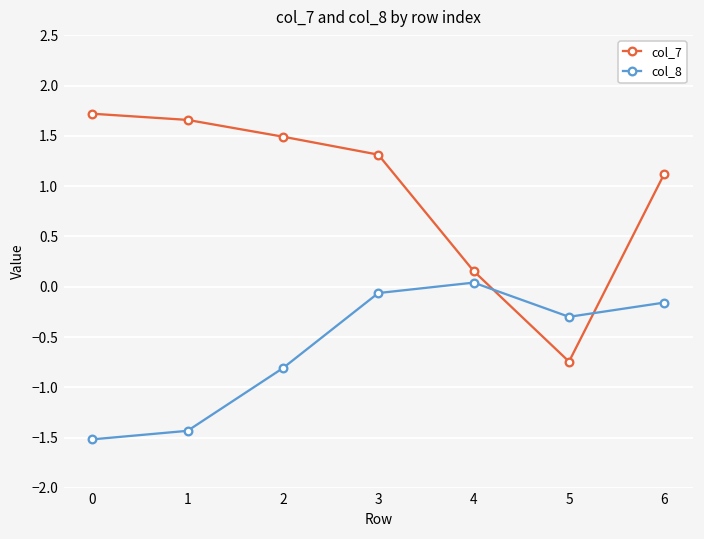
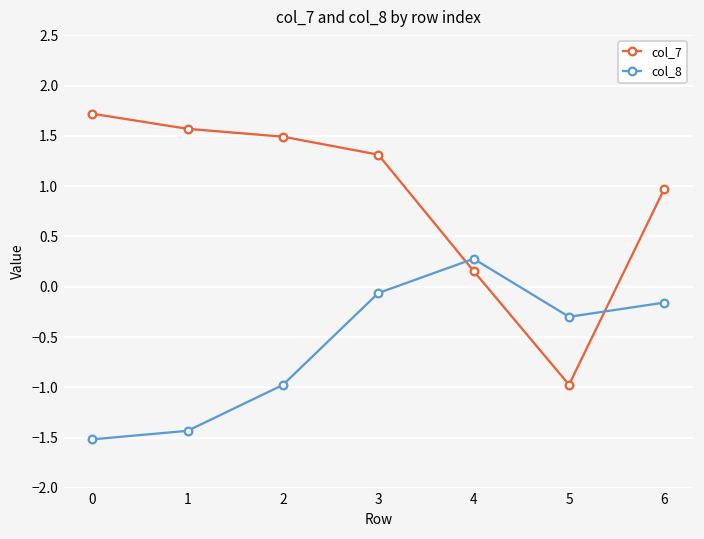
  {
    "col_7": {
      "0": 1.7,
-     "1": 1.7,
+     "1": 1.6,
      "2": 1.5,
      "3": 1.3,
      "4": 0.2,
-     "5": -0.7,
-     "6": 1.1
+     "5": -1.0,
+     "6": 1.0
    },
    "col_8": {
      "0": -1.5,
      "1": -1.4,
-     "2": -0.8,
+     "2": -1.0,
      "3": -0.1,
-     "4": 0.0,
+     "4": 0.3,
      "5": -0.3,
      "6": -0.2
    }
  }
